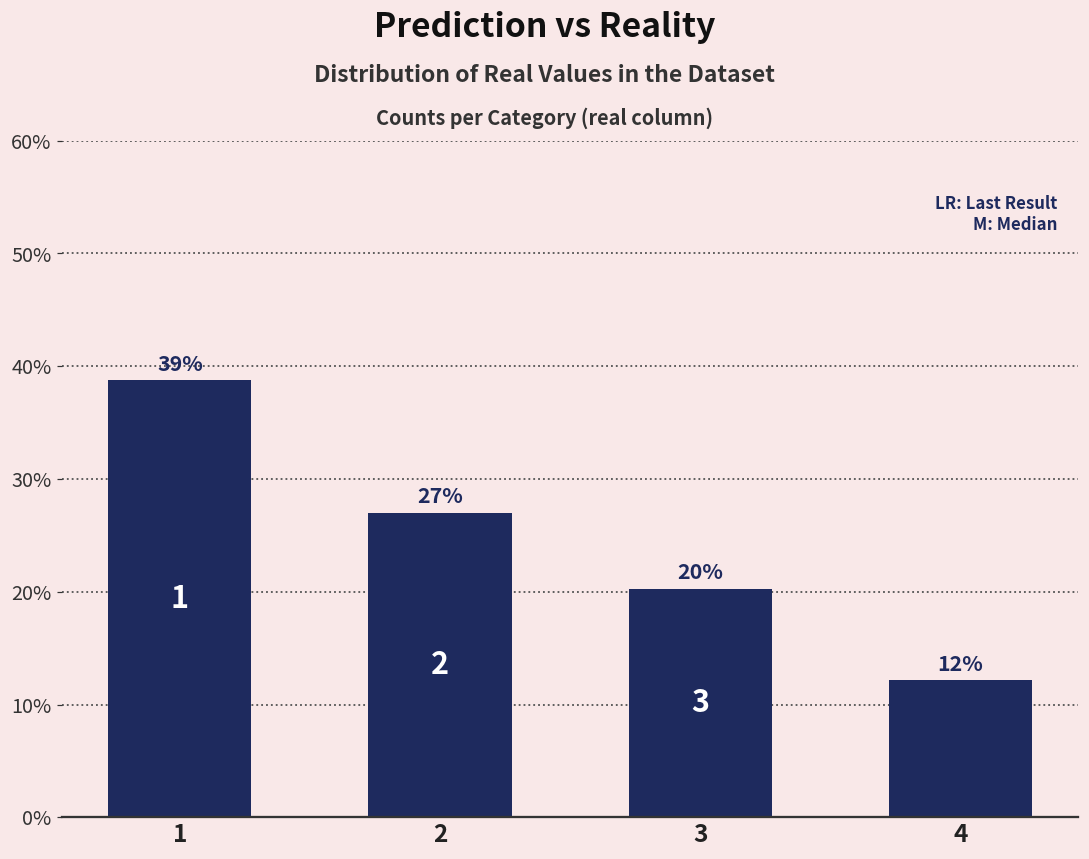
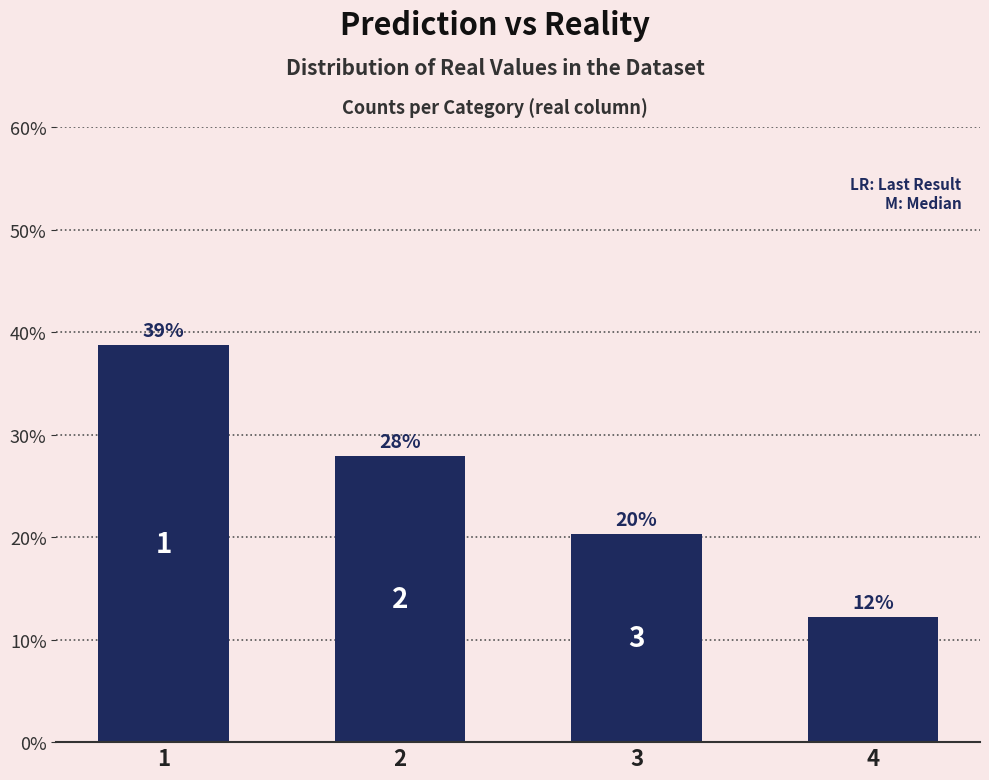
  {
    "1": "39%",
-   "2": "27%",
+   "2": "28%",
    "3": "20%",
    "4": "12%"
  }
